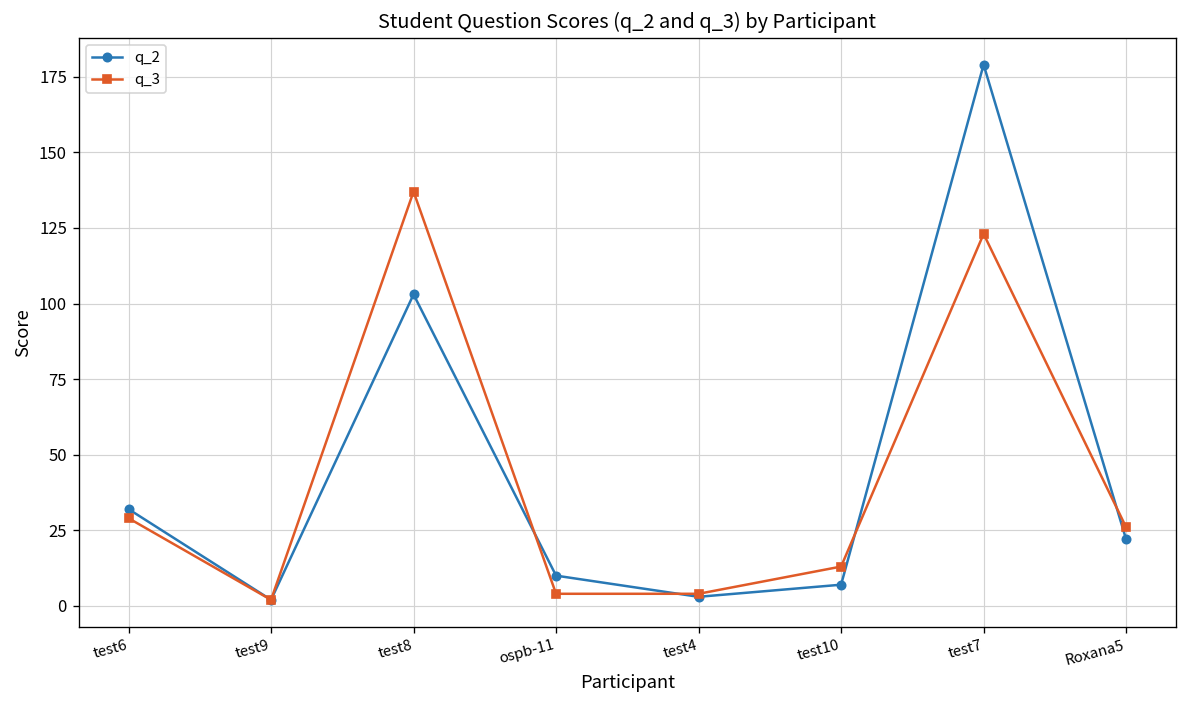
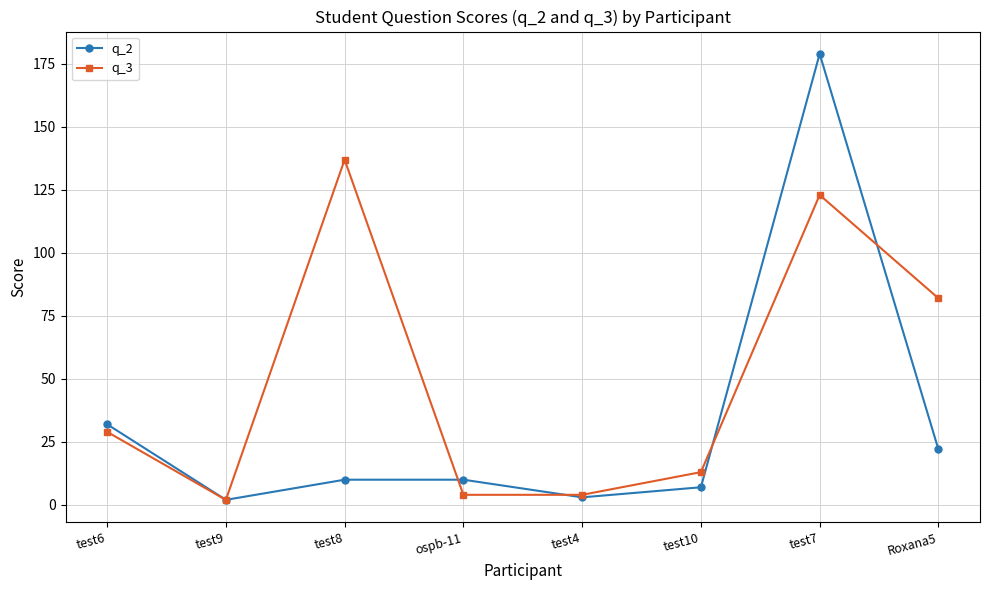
  {
    "q_2": {
      "test6": 32,
-     "test8": 103,
+     "test8": 10,
      "ospb-11": 10,
      "test10": 7,
      "test7": 179,
      "Roxana5": 22
    },
    "q_3": {
      "test6": 29,
      "test8": 137,
      "ospb-11": 4,
      "test10": 13,
      "test7": 123,
-     "Roxana5": 26
+     "Roxana5": 82
    }
  }
